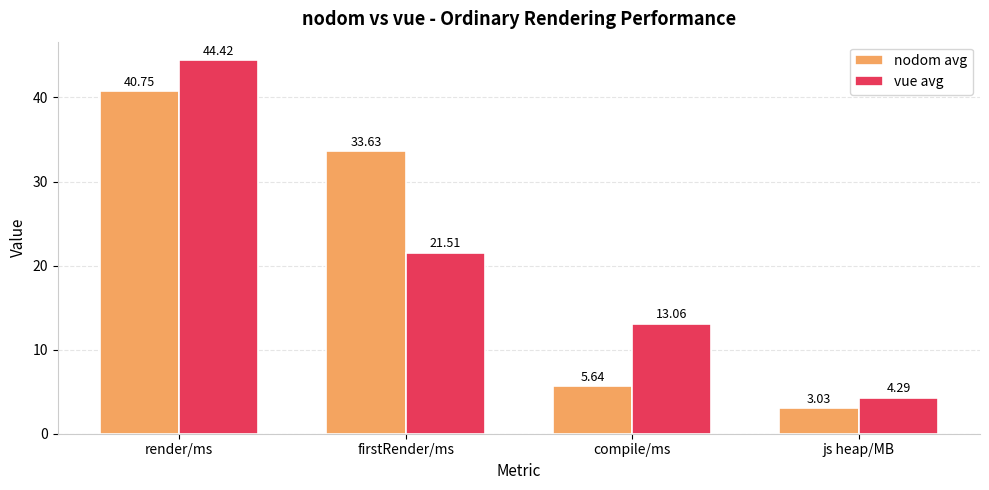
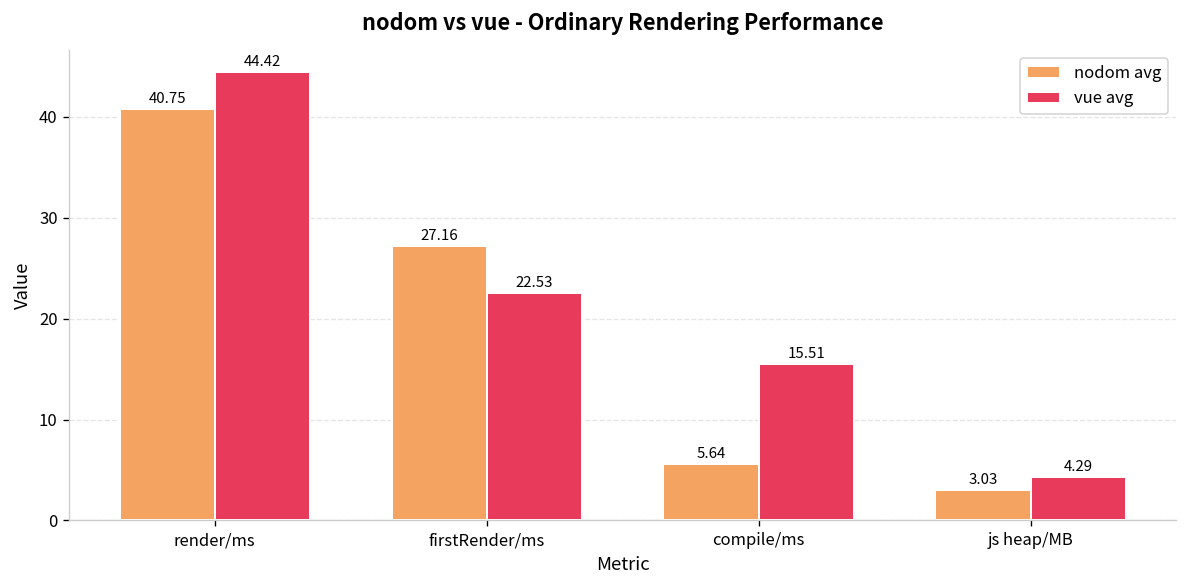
  {
    "nodom avg": {
      "render/ms": 40.75,
-     "firstRender/ms": 33.63,
+     "firstRender/ms": 27.16,
      "compile/ms": 5.64,
      "js heap/MB": 3.03
    },
    "vue avg": {
      "render/ms": 44.42,
-     "firstRender/ms": 21.51,
-     "compile/ms": 13.06,
+     "firstRender/ms": 22.53,
+     "compile/ms": 15.51,
      "js heap/MB": 4.29
    }
  }
